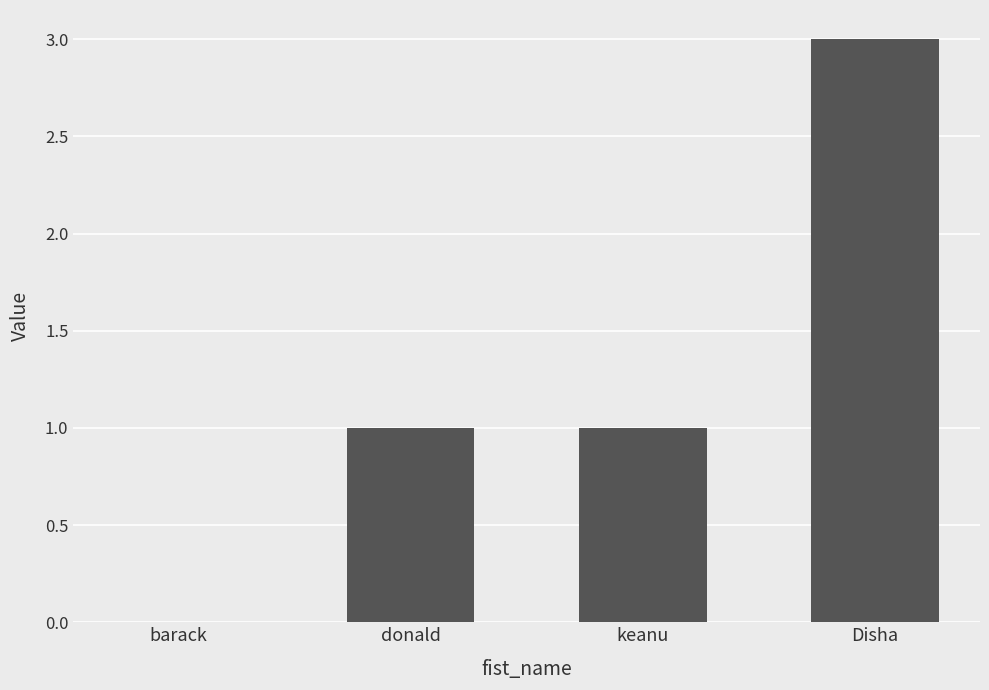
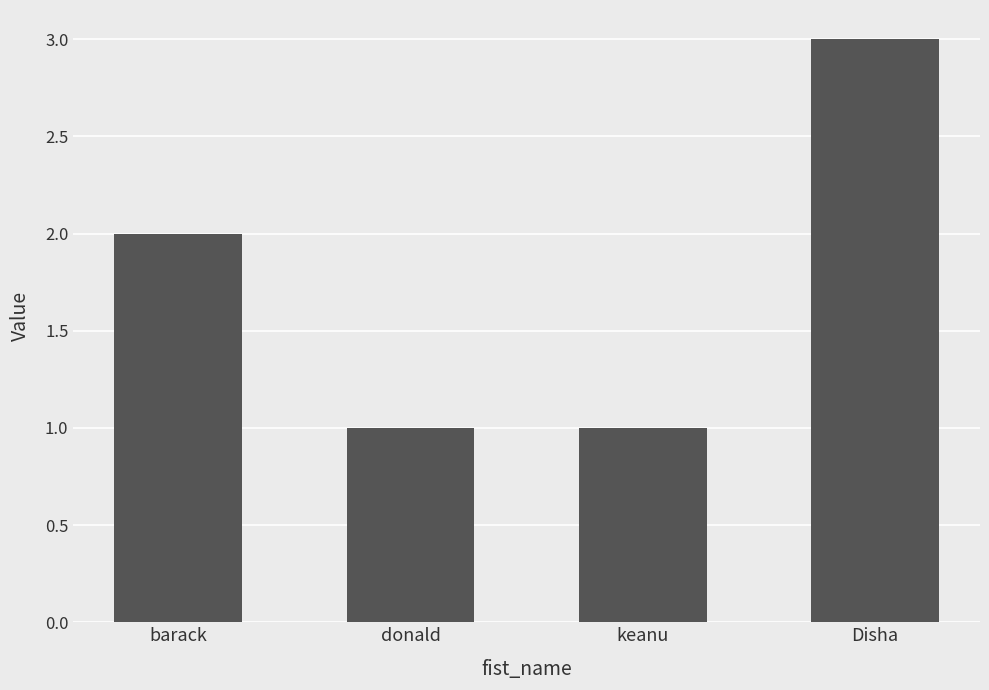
  {
-   "barack": 0,
+   "barack": 2,
    "donald": 1,
    "keanu": 1,
    "Disha": 3
  }
